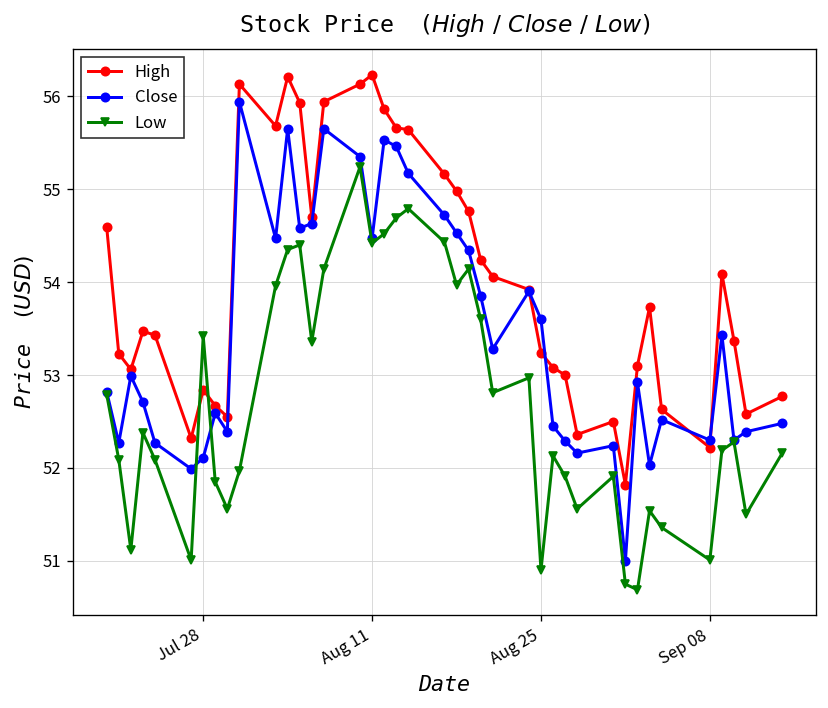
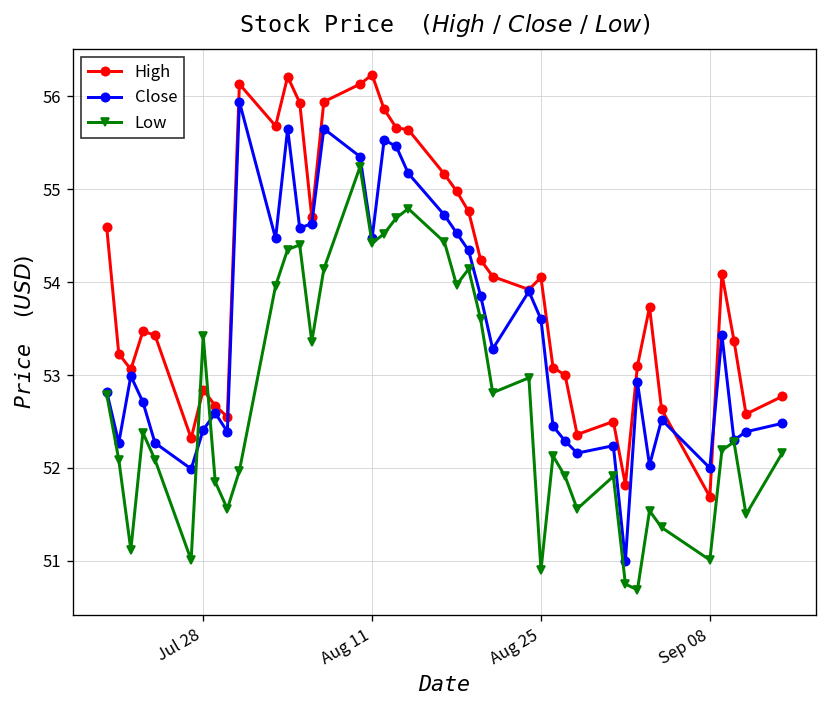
  {
    "High": {
      "Jul 28": 52.8,
      "Aug 11": 56.2,
-     "Aug 25": 53.2,
-     "Sep 08": 52.2
+     "Aug 25": 54.1,
+     "Sep 08": 51.7
    },
    "Close": {
-     "Jul 28": 52.1,
+     "Jul 28": 52.4,
      "Aug 11": 54.5,
      "Aug 25": 53.6,
-     "Sep 08": 52.3
+     "Sep 08": 52.0
    },
    "Low": {
      "Jul 28": 53.4,
      "Aug 11": 54.4,
      "Aug 25": 50.9,
      "Sep 08": 51.0
    }
  }
